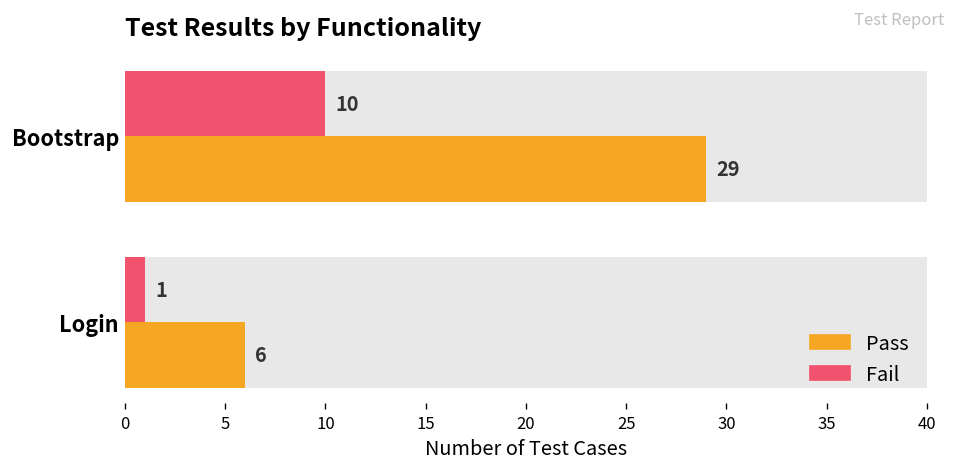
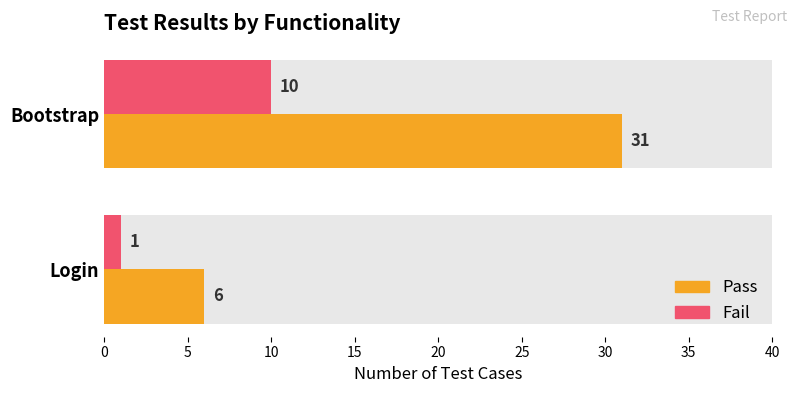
  {
    "Pass": {
-     "Bootstrap": 29
+     "Bootstrap": 31
    }
  }
